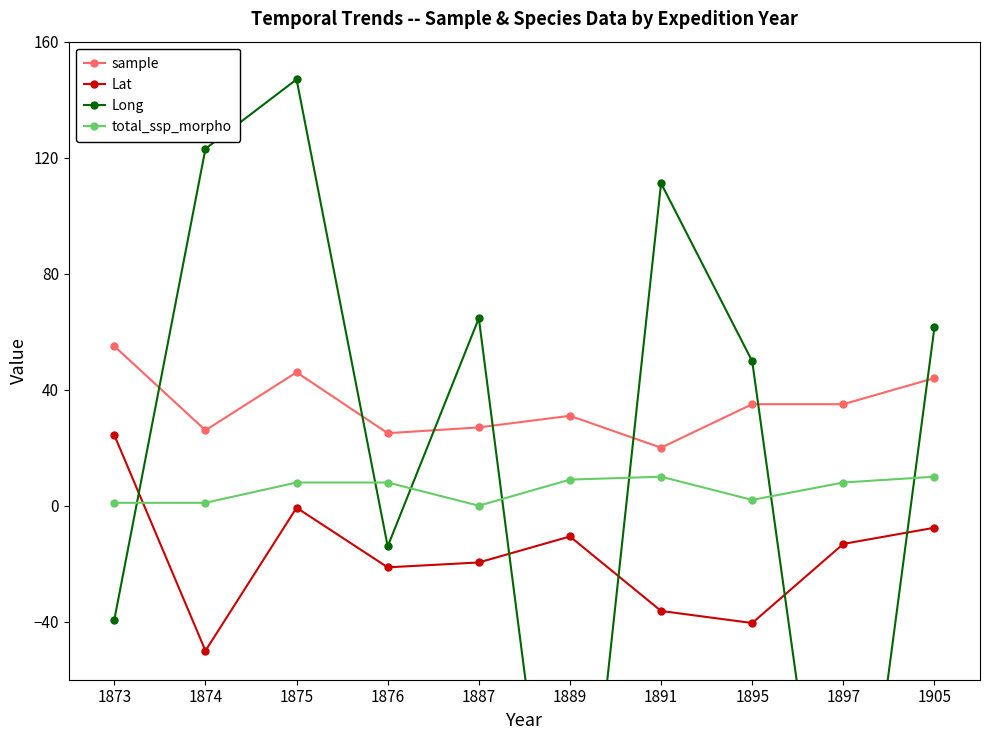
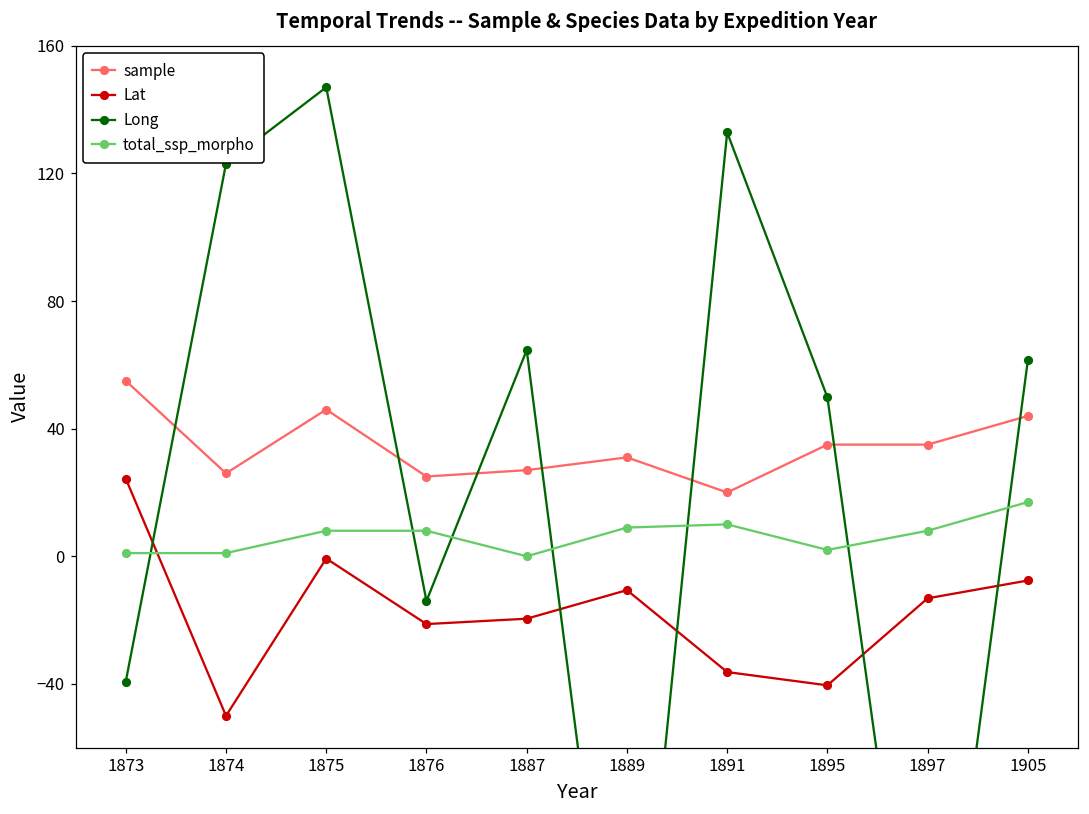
  {
    "sample": {
      "1873": 55,
      "1874": 26,
      "1875": 46,
      "1876": 25,
      "1887": 27,
      "1889": 31,
      "1891": 20,
      "1895": 35,
      "1897": 35,
      "1905": 44
    },
    "Lat": {
      "1873": 24,
      "1874": -50,
      "1875": -1,
      "1876": -21,
      "1887": -20,
      "1889": -11,
      "1891": -36,
      "1895": -40,
      "1897": -13,
      "1905": -8
    },
    "Long": {
      "1873": -39,
      "1874": 123,
      "1875": 147,
      "1876": -14,
      "1887": 65,
-     "1891": 111,
+     "1891": 133,
      "1895": 50,
      "1905": 61
    },
    "total_ssp_morpho": {
      "1873": 1,
      "1874": 1,
      "1875": 8,
      "1876": 8,
      "1887": 0,
      "1889": 9,
      "1891": 10,
      "1895": 2,
      "1897": 8,
-     "1905": 10
+     "1905": 17
    }
  }
